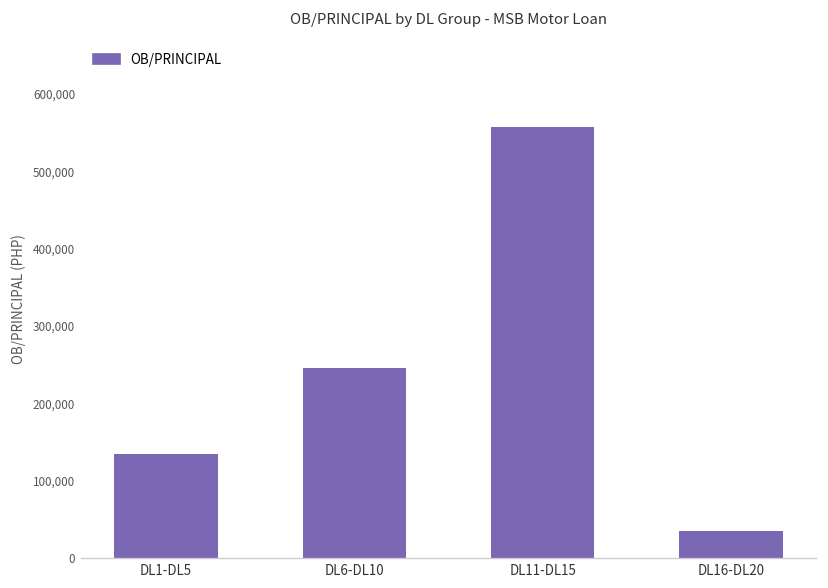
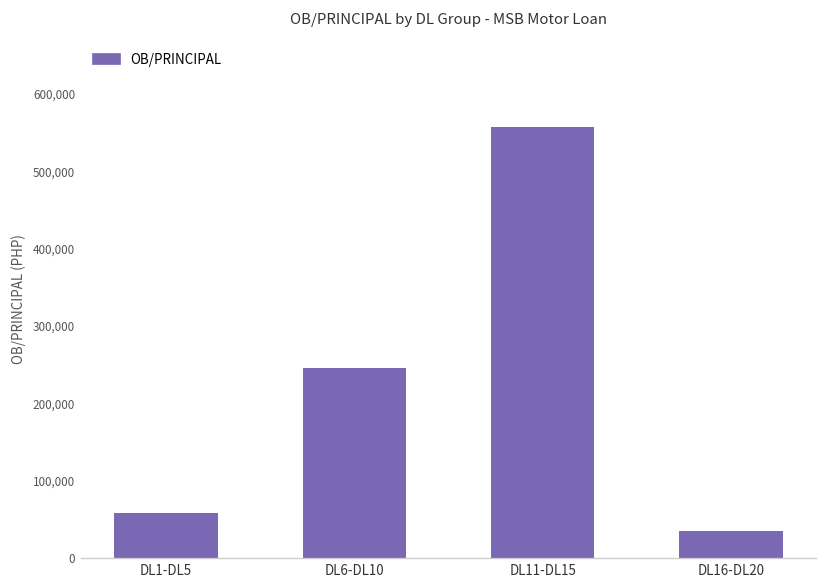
  {
-   "DL1-DL5": "130,000",
+   "DL1-DL5": "60,000",
    "DL6-DL10": "250,000",
    "DL11-DL15": "560,000",
    "DL16-DL20": "40,000"
  }
